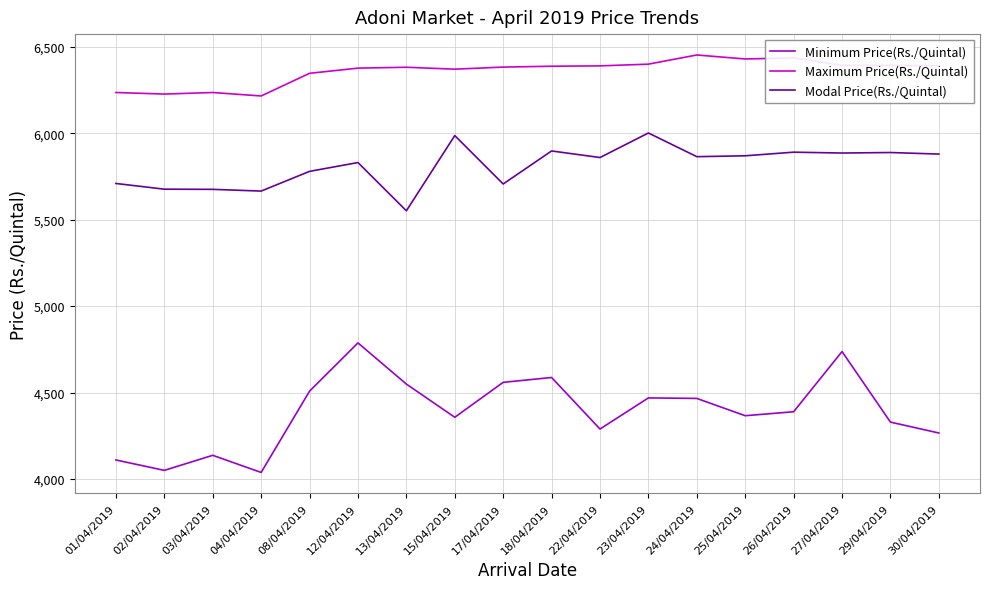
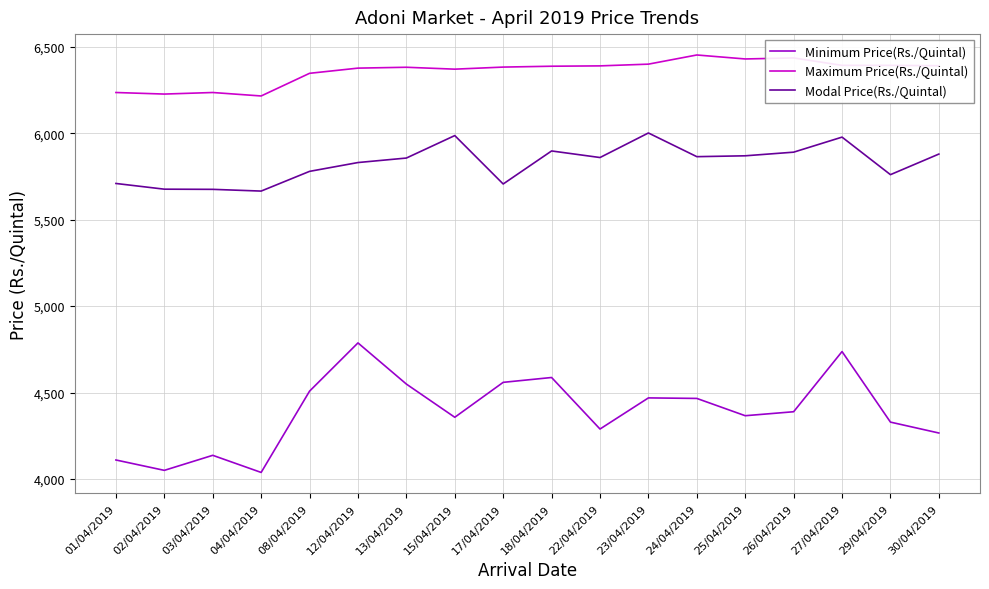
  {
    "Modal Price(Rs./Quintal)": {
      "01/04/2019": "5,710",
      "02/04/2019": "5,680",
      "03/04/2019": "5,680",
      "04/04/2019": "5,670",
      "08/04/2019": "5,780",
      "12/04/2019": "5,830",
-     "13/04/2019": "5,550",
+     "13/04/2019": "5,860",
      "15/04/2019": "5,990",
      "17/04/2019": "5,710",
      "18/04/2019": "5,900",
      "22/04/2019": "5,860",
      "23/04/2019": "6,000",
      "24/04/2019": "5,860",
      "25/04/2019": "5,870",
      "26/04/2019": "5,890",
-     "27/04/2019": "5,890",
-     "29/04/2019": "5,890",
+     "27/04/2019": "5,980",
+     "29/04/2019": "5,760",
      "30/04/2019": "5,880"
    }
  }
